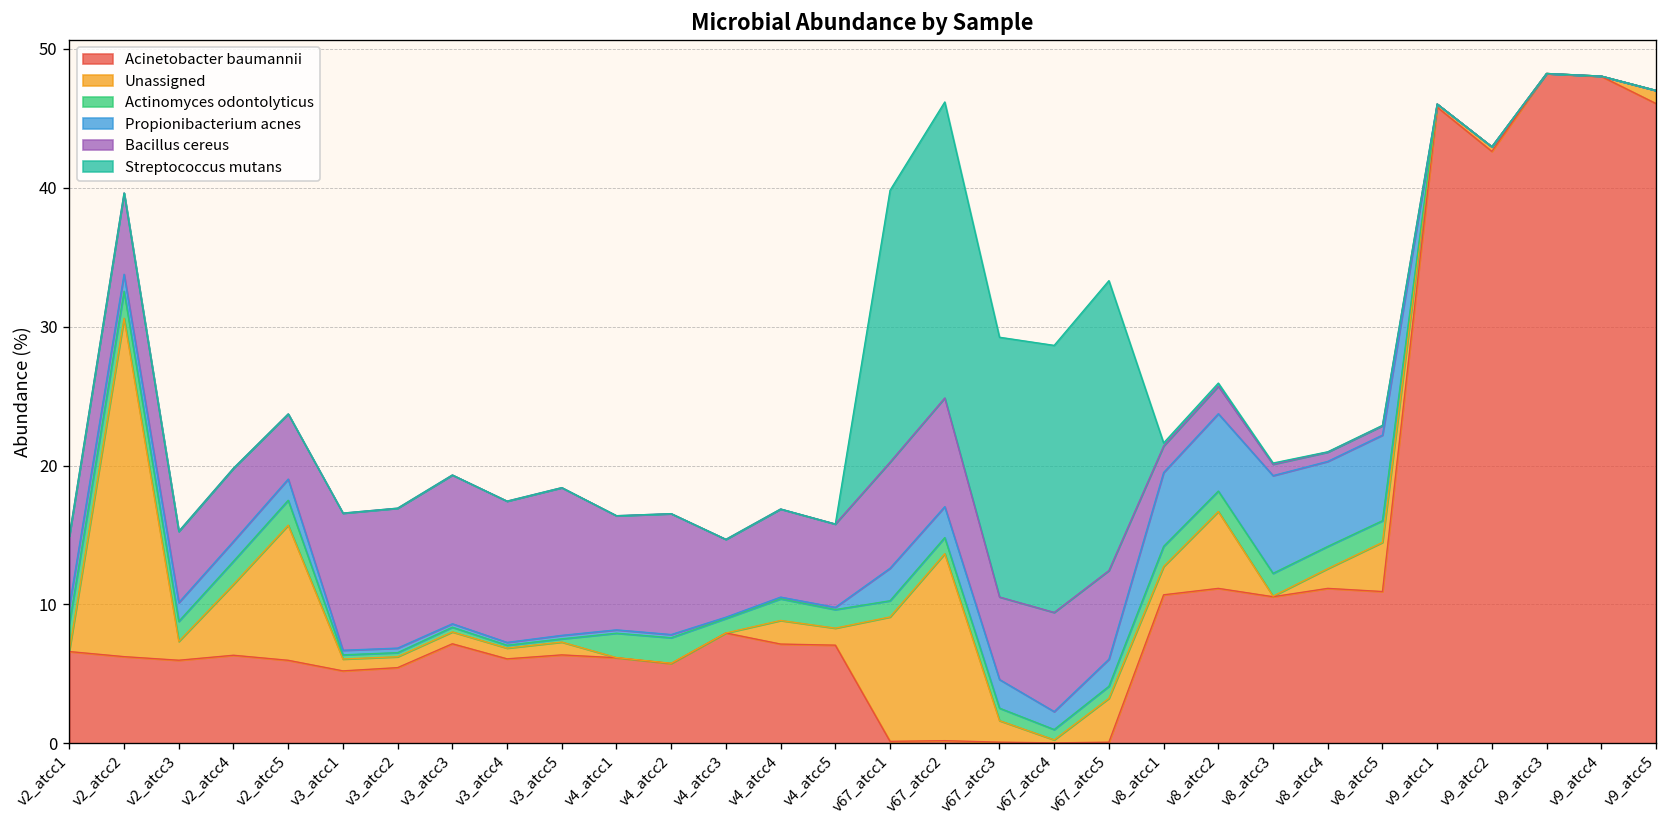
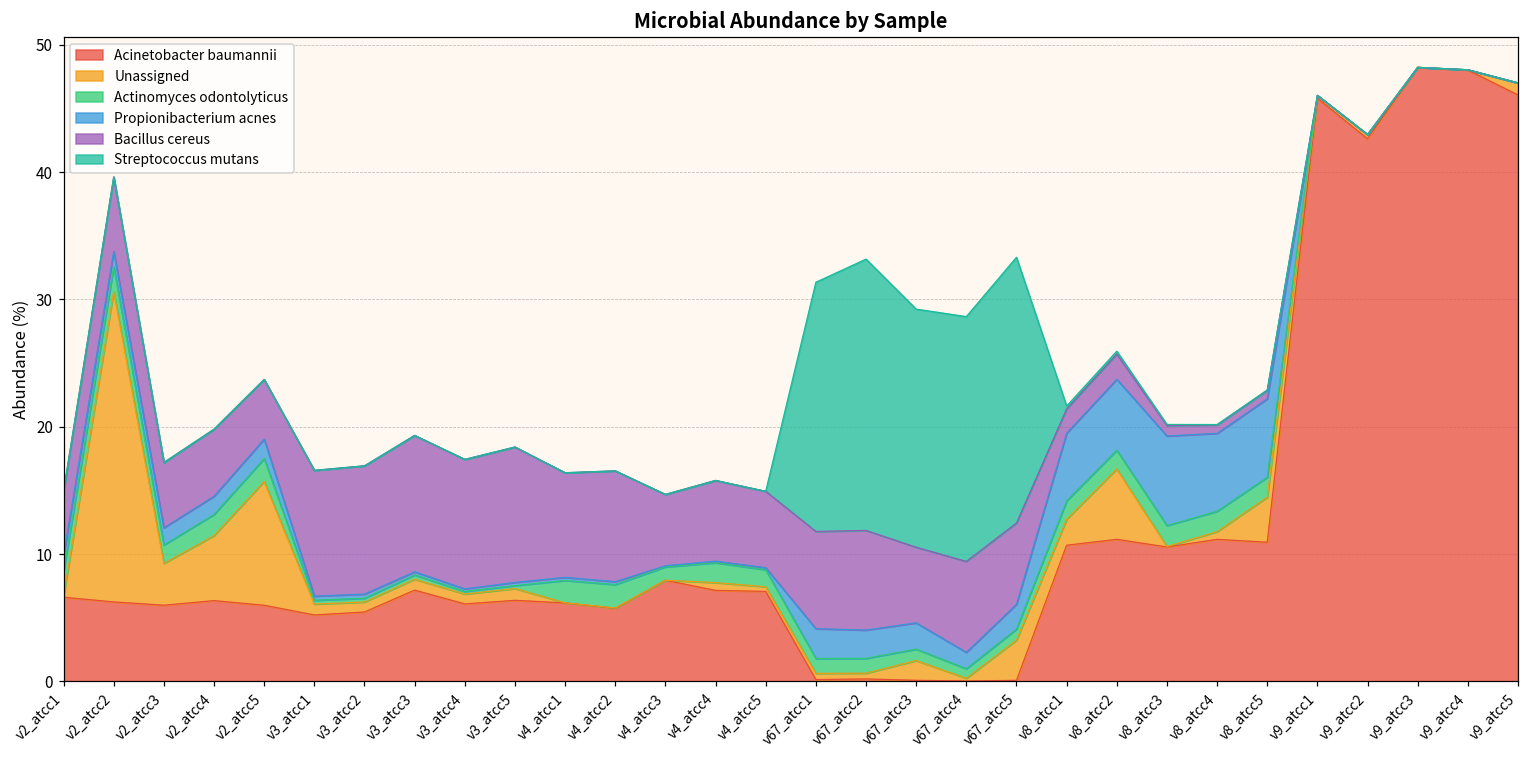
  {
    "Unassigned": {
      "v2_atcc2": 24.4,
-     "v2_atcc3": 1.4,
+     "v2_atcc3": 3.3,
      "v2_atcc4": 5.1,
      "v2_atcc5": 9.7,
      "v3_atcc1": 0.9,
      "v3_atcc2": 0.8,
      "v3_atcc3": 0.9,
      "v3_atcc5": 0.9,
-     "v4_atcc4": 1.7,
-     "v4_atcc5": 1.2,
-     "v67_atcc1": 9.0,
-     "v67_atcc2": 13.5,
+     "v4_atcc4": 0.6,
+     "v4_atcc5": 0.4,
+     "v67_atcc1": 0.5,
+     "v67_atcc2": 0.5,
      "v67_atcc3": 1.6,
      "v67_atcc4": 0.2,
      "v67_atcc5": 3.2,
      "v8_atcc1": 2.0,
      "v8_atcc2": 5.5,
-     "v8_atcc4": 1.4,
+     "v8_atcc4": 0.6,
      "v8_atcc5": 3.5
    }
  }
